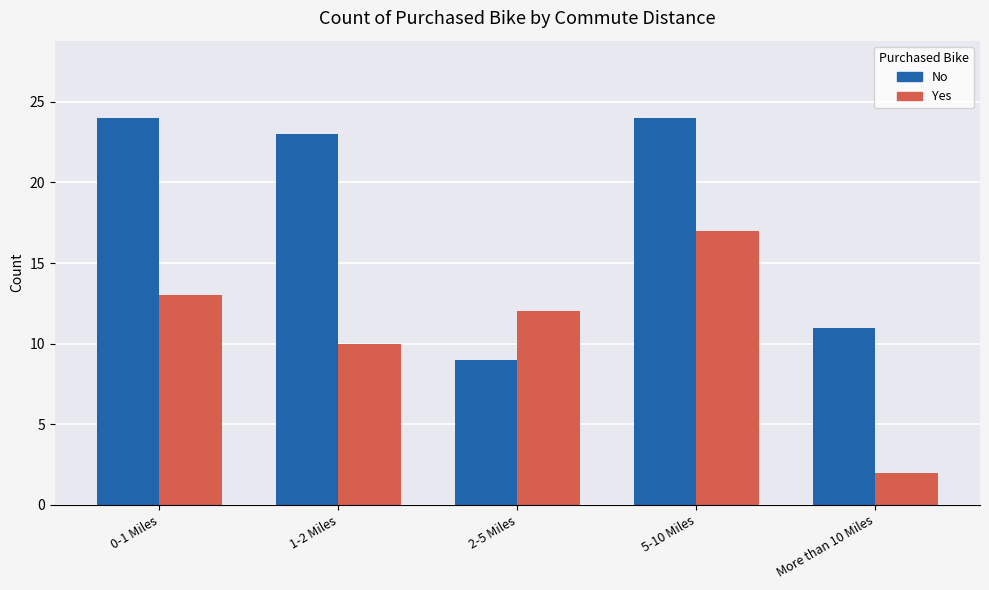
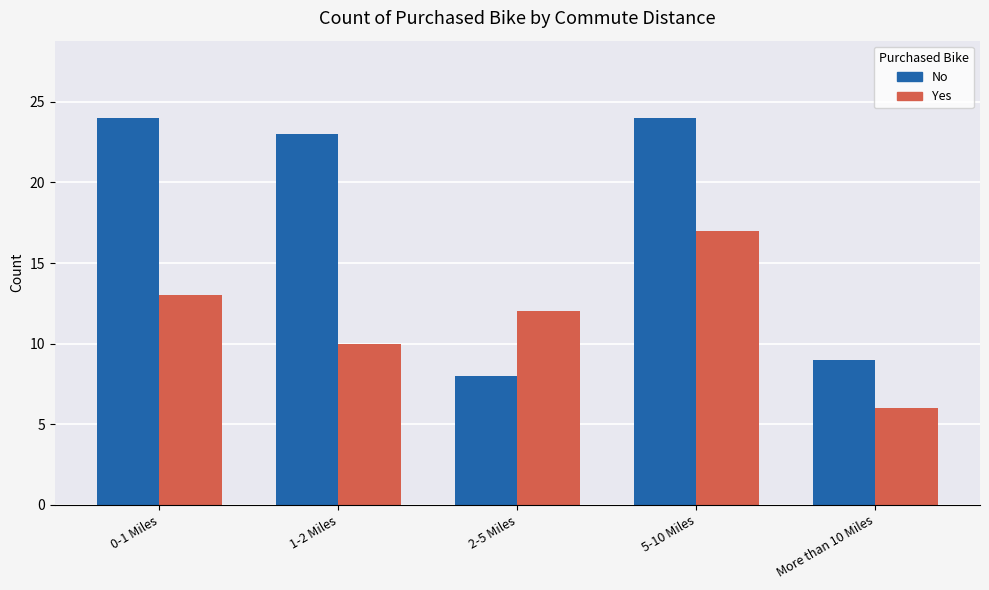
  {
    "No": {
      "0-1 Miles": 24,
      "1-2 Miles": 23,
-     "2-5 Miles": 9,
+     "2-5 Miles": 8,
      "5-10 Miles": 24,
-     "More than 10 Miles": 11
+     "More than 10 Miles": 9
    },
    "Yes": {
      "0-1 Miles": 13,
      "1-2 Miles": 10,
      "2-5 Miles": 12,
      "5-10 Miles": 17,
-     "More than 10 Miles": 2
+     "More than 10 Miles": 6
    }
  }
